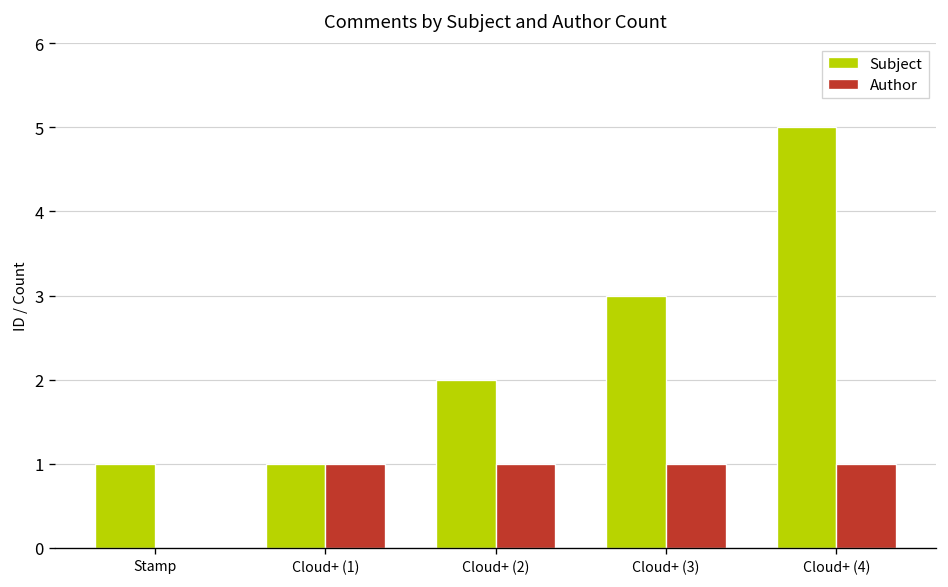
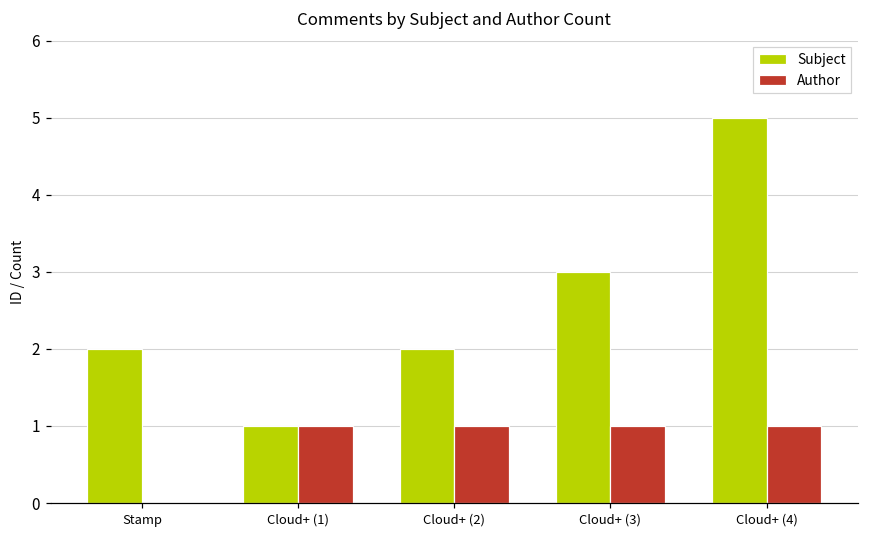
  {
    "Subject": {
-     "Stamp": 1,
+     "Stamp": 2,
      "Cloud+ (1)": 1,
      "Cloud+ (2)": 2,
      "Cloud+ (3)": 3,
      "Cloud+ (4)": 5
    },
    "Author": {
      "Stamp": 0,
      "Cloud+ (1)": 1,
      "Cloud+ (2)": 1,
      "Cloud+ (3)": 1,
      "Cloud+ (4)": 1
    }
  }
